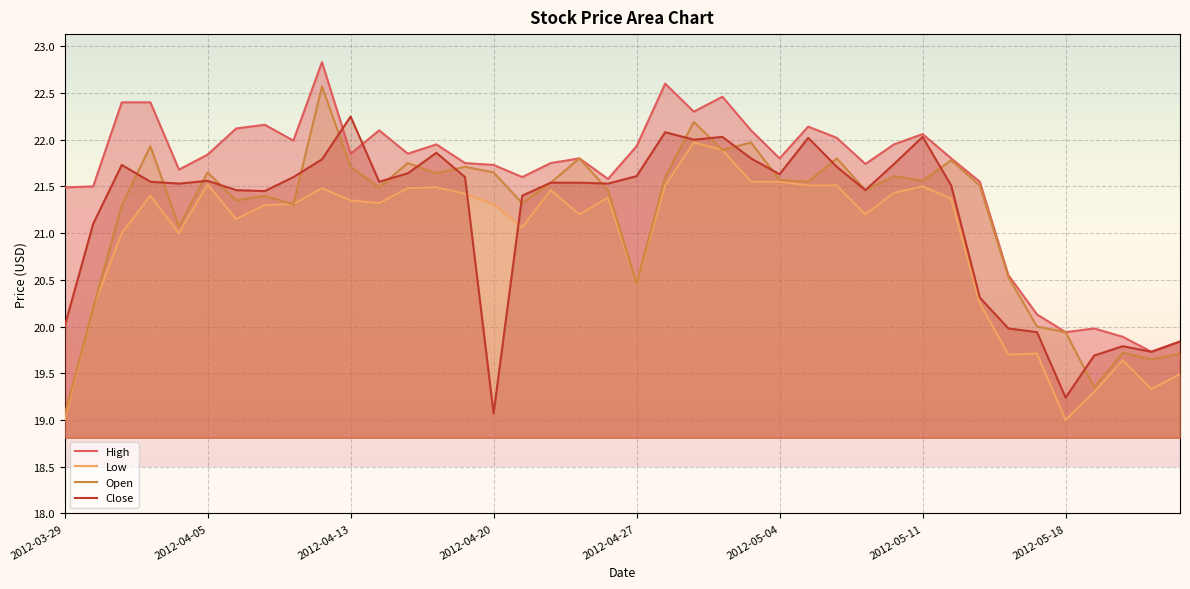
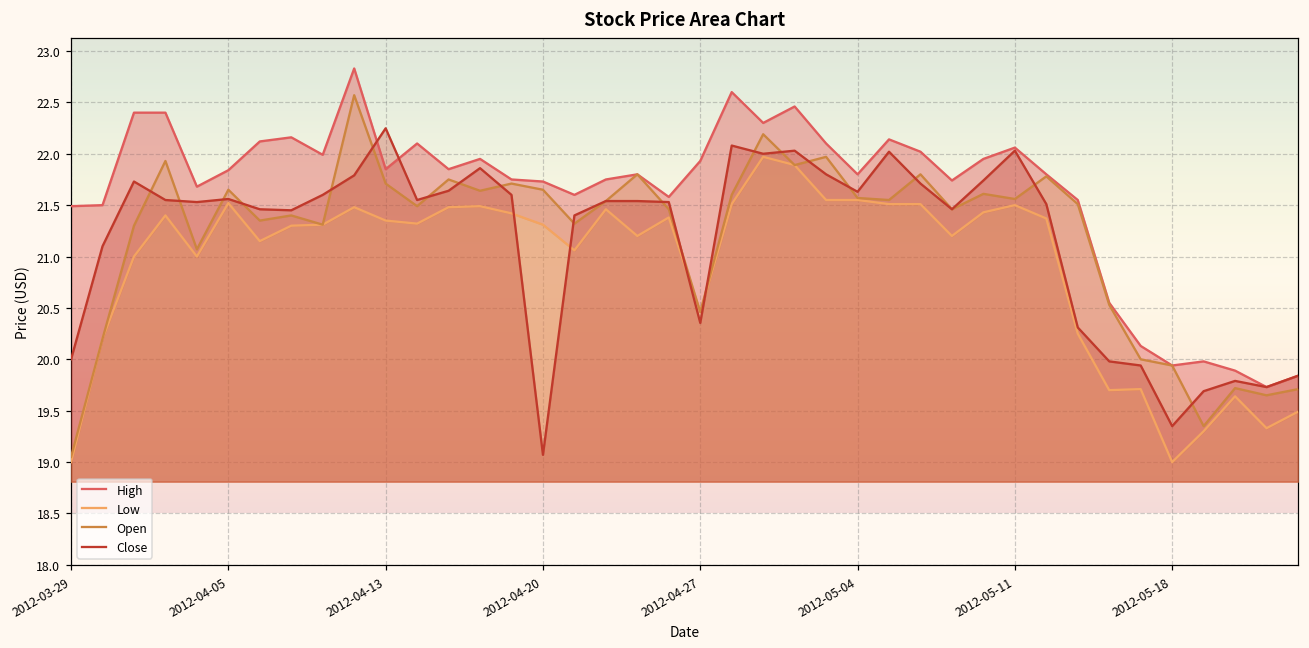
  {
    "Close": {
      "2012-03-29": 20.0,
      "2012-04-05": 21.6,
      "2012-04-13": 22.2,
      "2012-04-20": 19.1,
-     "2012-04-27": 21.6,
+     "2012-04-27": 20.4,
      "2012-05-04": 21.6,
      "2012-05-11": 22.0,
-     "2012-05-18": 19.2
+     "2012-05-18": 19.4
    }
  }
